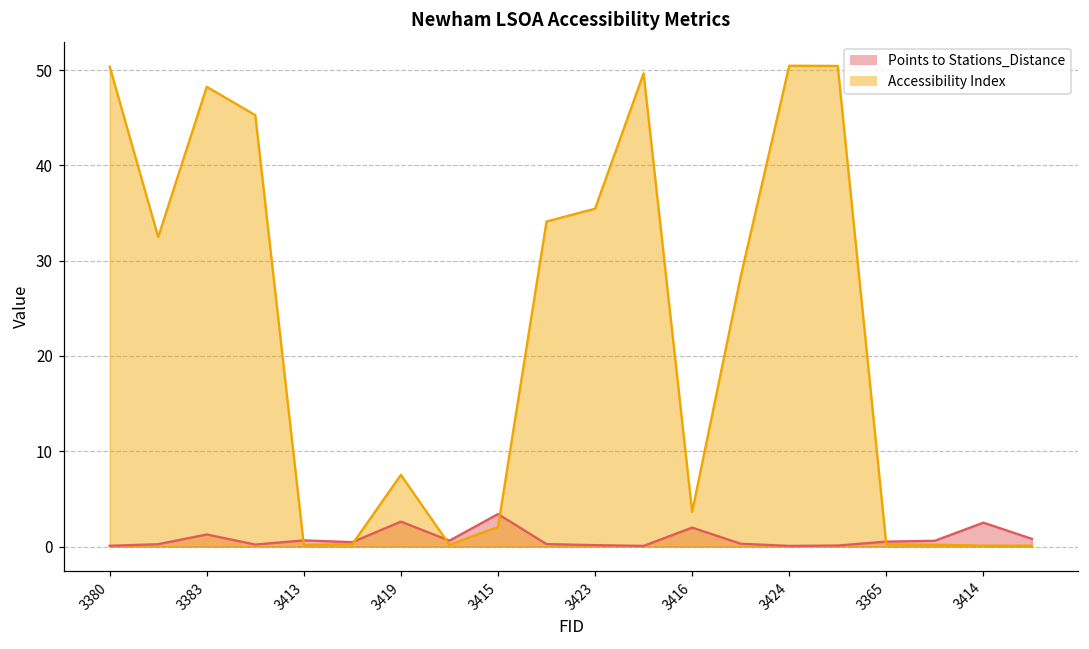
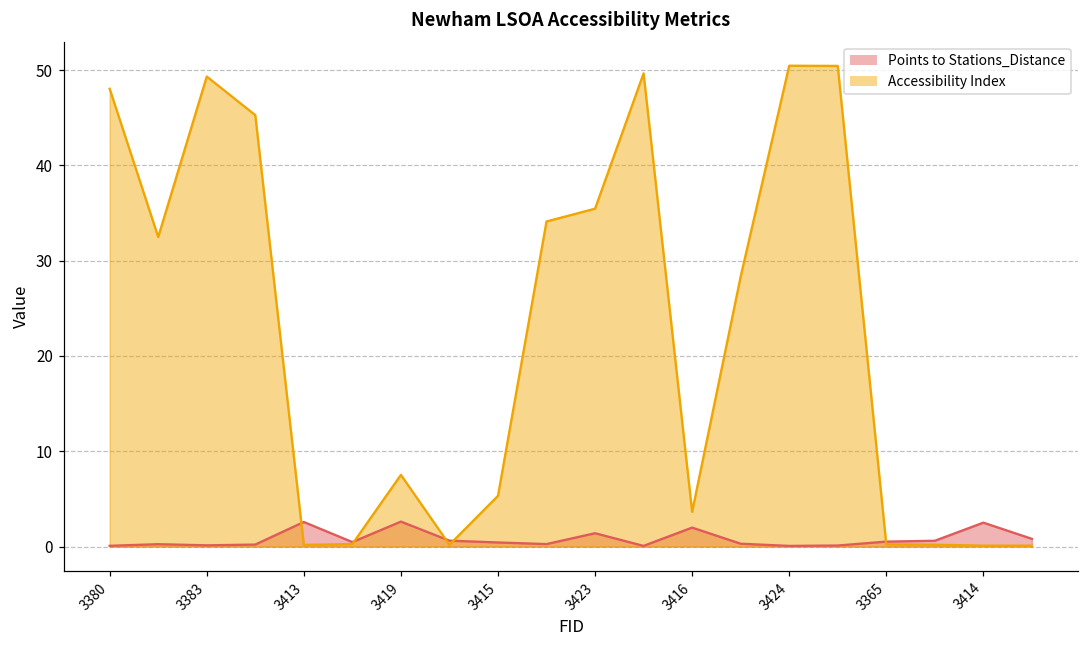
  {
    "Points to Stations_Distance": {
      "3380": 0,
-     "3383": 1,
-     "3413": 1,
+     "3383": 0,
+     "3413": 3,
      "3419": 3,
-     "3415": 3,
-     "3423": 0,
+     "3415": 0,
+     "3423": 1,
      "3416": 2,
      "3424": 0,
      "3414": 3
    },
    "Accessibility Index": {
-     "3380": 50,
-     "3383": 48,
+     "3380": 48,
+     "3383": 49,
      "3413": 0,
      "3419": 8,
-     "3415": 2,
+     "3415": 5,
      "3423": 35,
      "3416": 4,
      "3424": 50,
      "3414": 0
    }
  }
